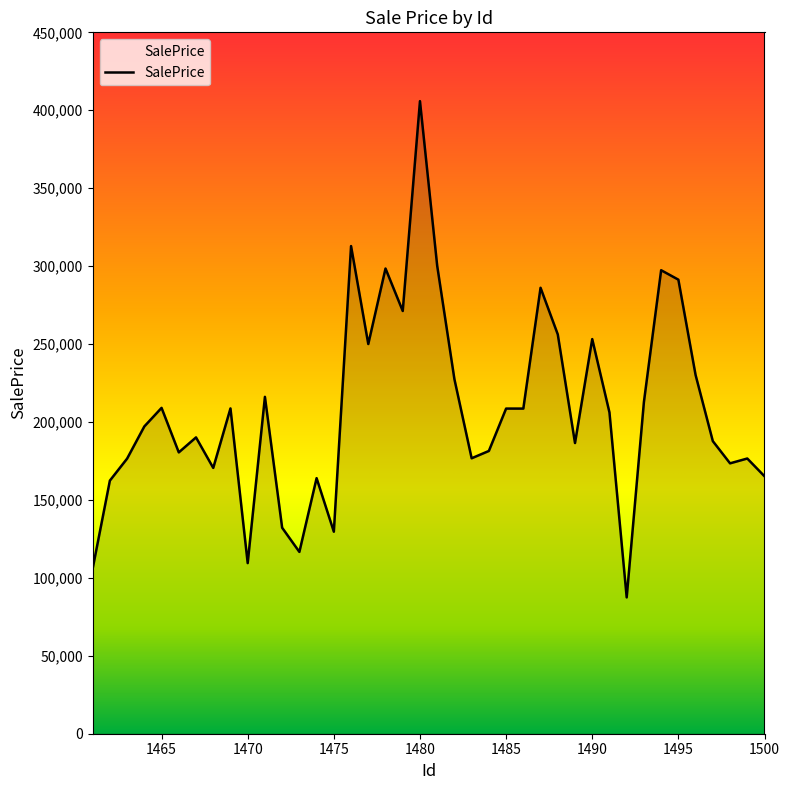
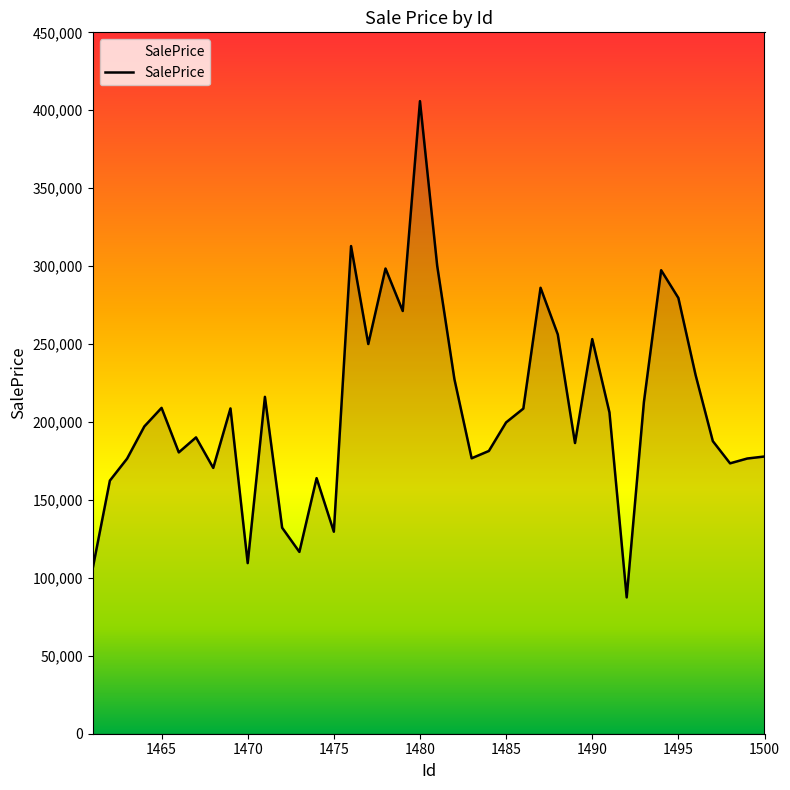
  {
    "1465": "209,000",
    "1470": "109,000",
    "1475": "130,000",
    "1480": "406,000",
-   "1485": "209,000",
+   "1485": "200,000",
    "1490": "253,000",
-   "1495": "291,000",
-   "1500": "165,000"
+   "1495": "280,000",
+   "1500": "178,000"
  }
